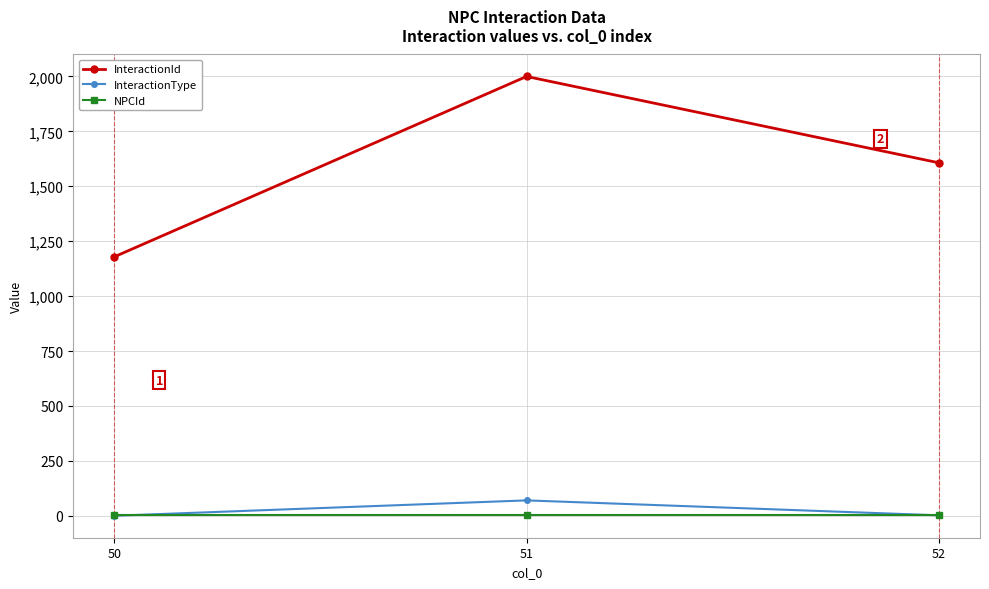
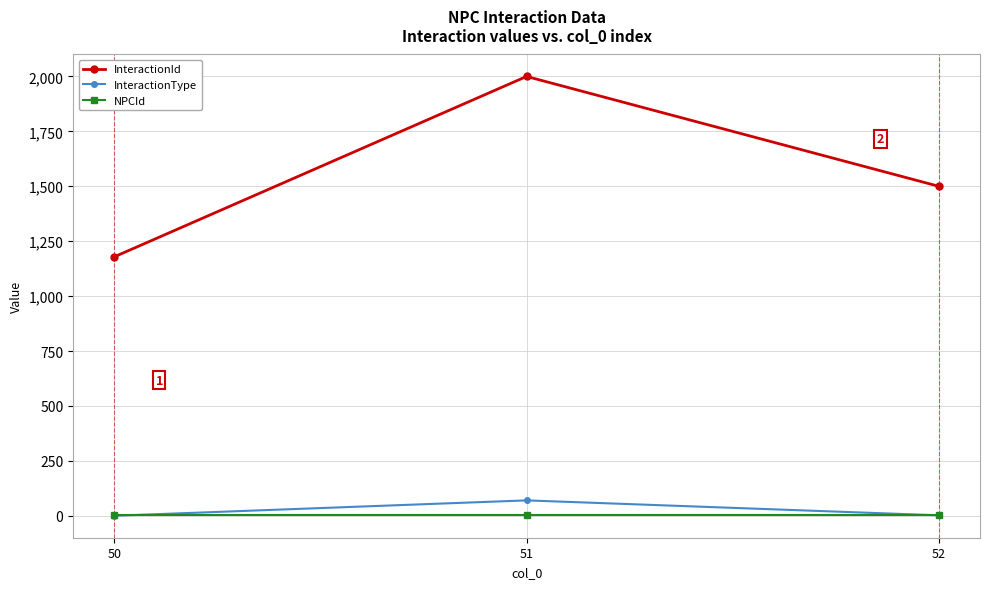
  {
    "InteractionId": {
      "50": "1,180",
      "51": "2,000",
-     "52": "1,610"
+     "52": "1,500"
    },
    "InteractionType": {
      "51": "70"
    },
    "NPCId": {
      "51": "10"
    }
  }
